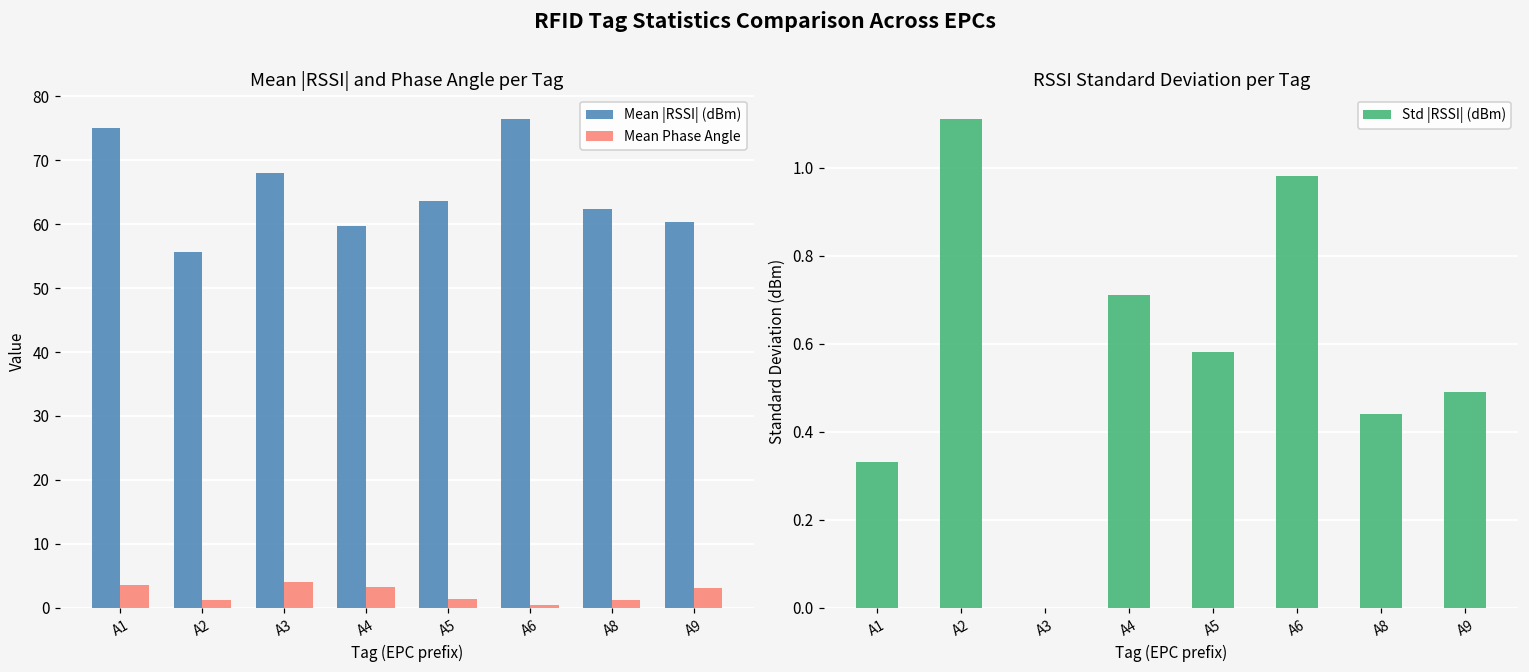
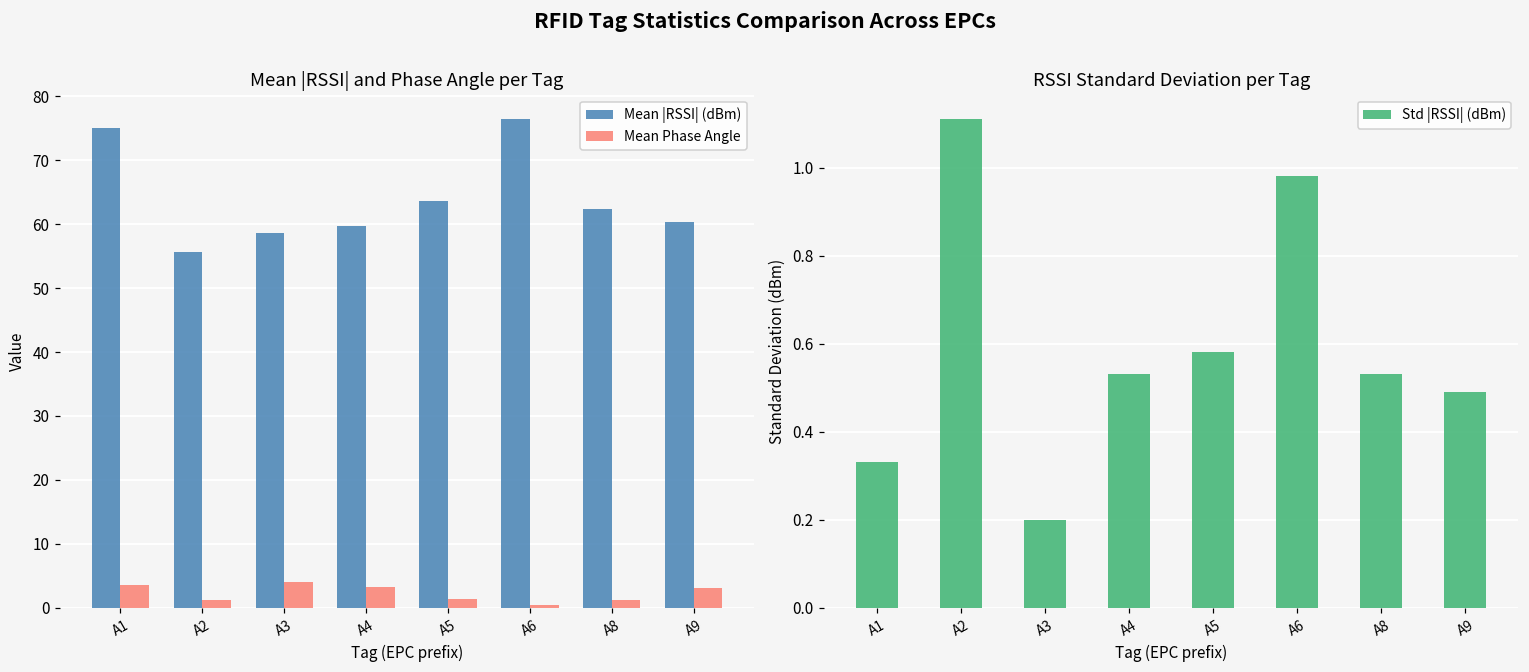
  {
    "Mean |RSSI| and Phase Angle per Tag": {
      "Mean |RSSI| (dBm)": {
        "A1": 75,
        "A2": 56,
-       "A3": 68,
+       "A3": 59,
        "A4": 60,
        "A5": 64,
        "A6": 76,
        "A8": 62,
        "A9": 60
      },
      "Mean Phase Angle": {
        "A1": 4,
        "A2": 1,
        "A3": 4,
        "A4": 3,
        "A5": 1,
        "A8": 1,
        "A9": 3
      }
    },
    "RSSI Standard Deviation per Tag": {
      "A1": 0.33,
      "A2": 1.11,
-     "A3": 0.0,
-     "A4": 0.71,
+     "A3": 0.2,
+     "A4": 0.53,
      "A5": 0.58,
      "A6": 0.98,
-     "A8": 0.44,
+     "A8": 0.53,
      "A9": 0.49
    }
  }
